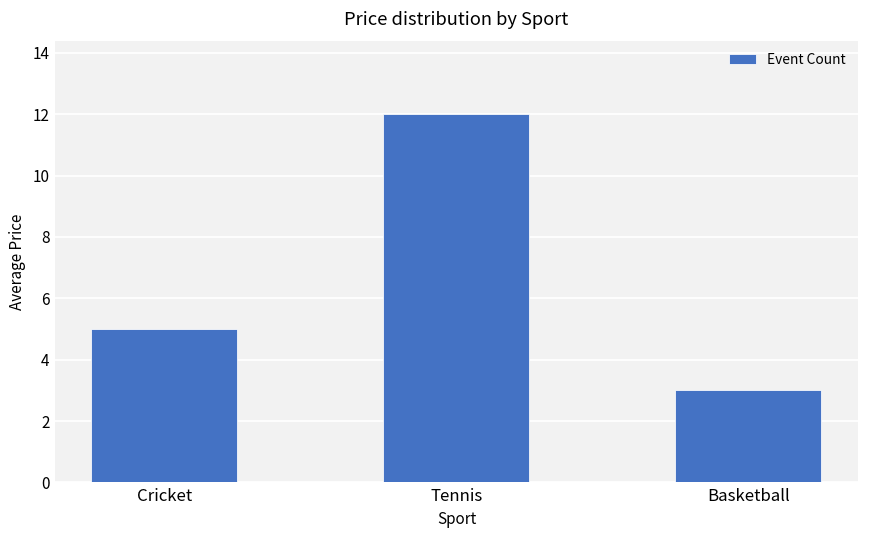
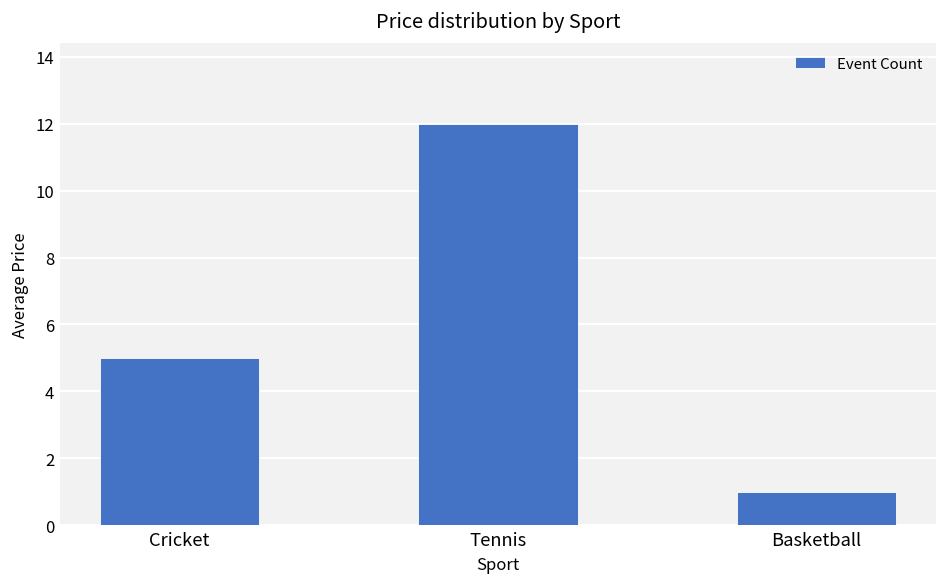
  {
    "Cricket": 5,
    "Tennis": 12,
-   "Basketball": 3
+   "Basketball": 1
  }
